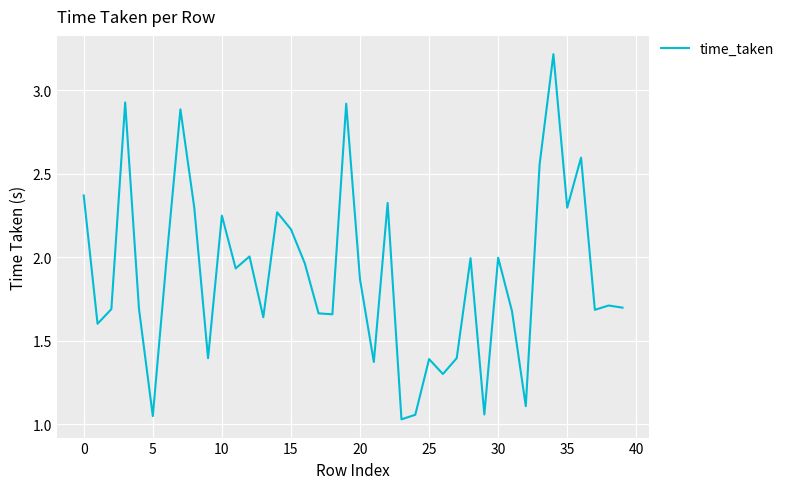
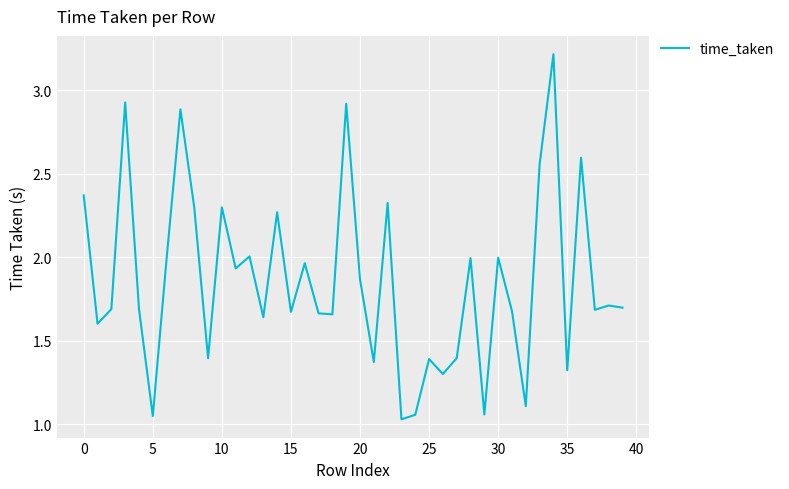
  {
    "0": 2.37,
    "5": 1.05,
-   "10": 2.25,
-   "15": 2.17,
+   "10": 2.30,
+   "15": 1.67,
    "20": 1.87,
    "25": 1.39,
    "30": 2.00,
-   "35": 2.30
+   "35": 1.32
  }
